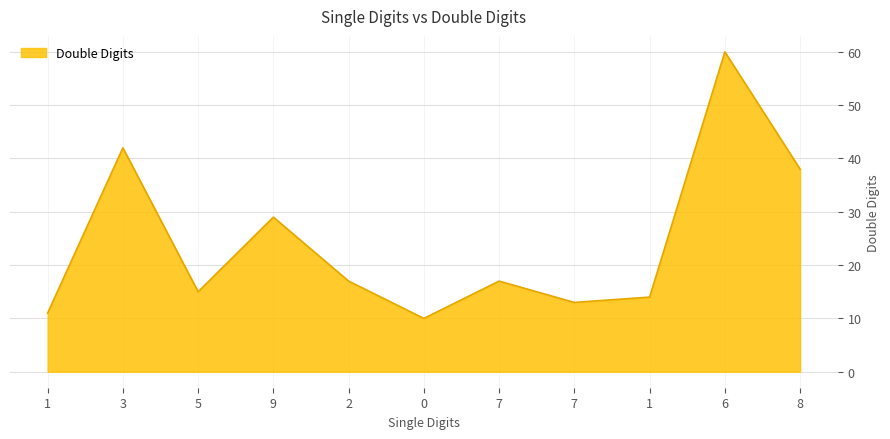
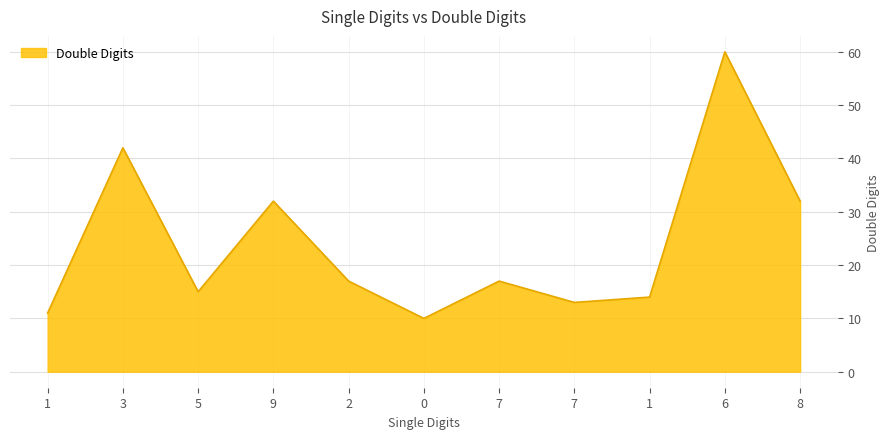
  {
    "3": 42,
    "5": 15,
-   "9": 29,
+   "9": 32,
    "2": 17,
    "0": 10,
    "6": 60,
-   "8": 38
+   "8": 32
  }
